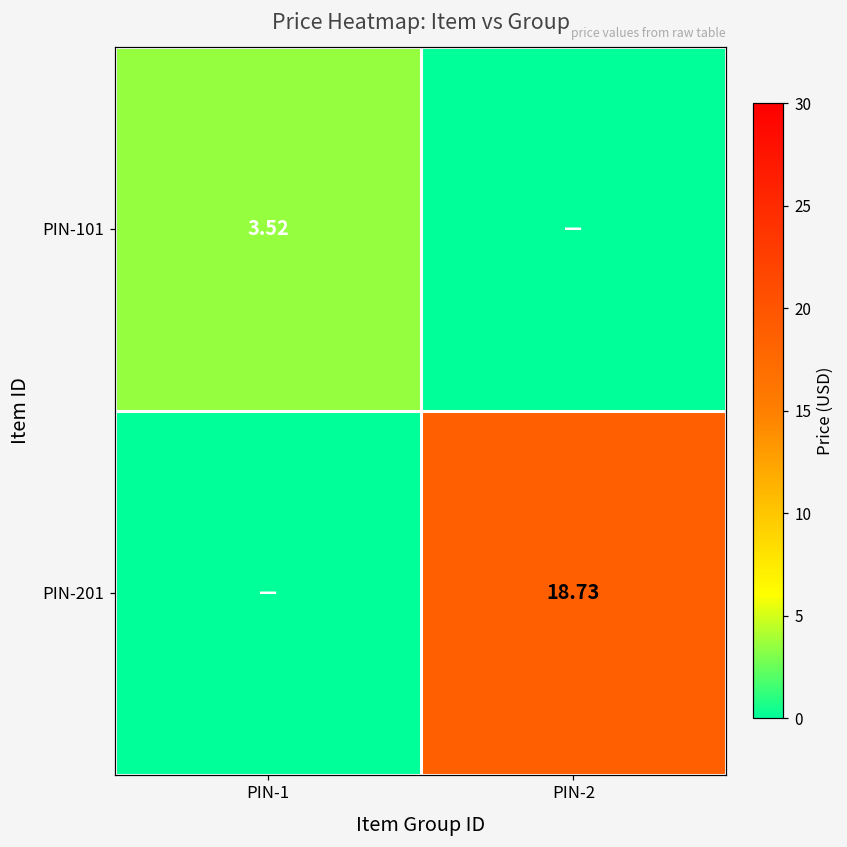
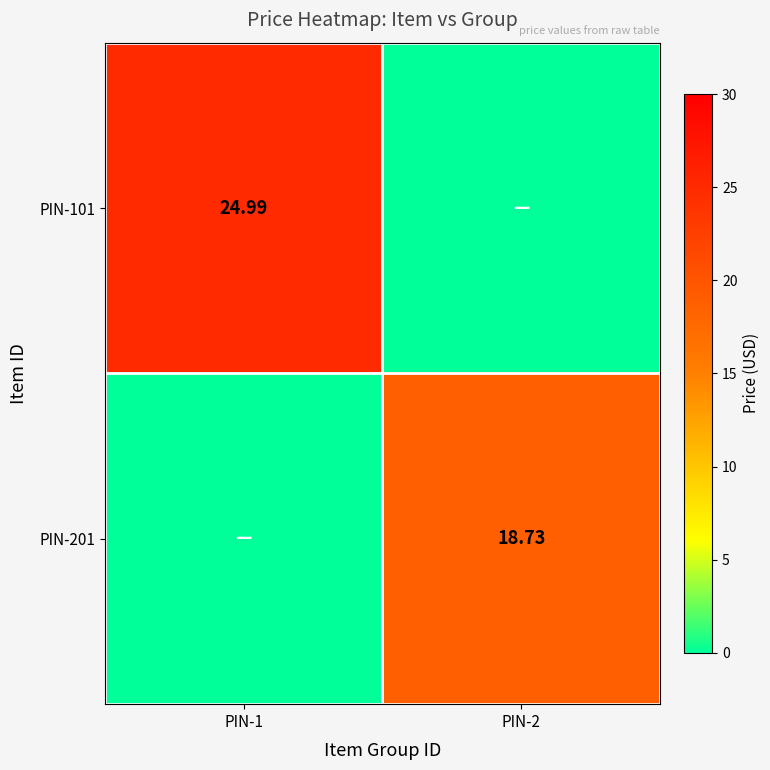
  {
    "PIN-101": {
-     "PIN-1": 3.52
+     "PIN-1": 24.99
    },
    "PIN-201": {
      "PIN-2": 18.73
    }
  }
